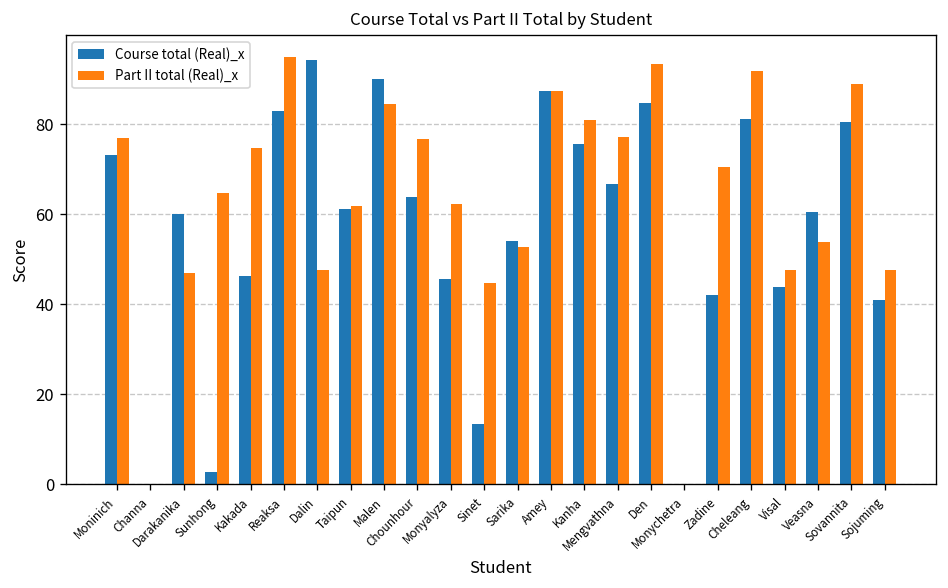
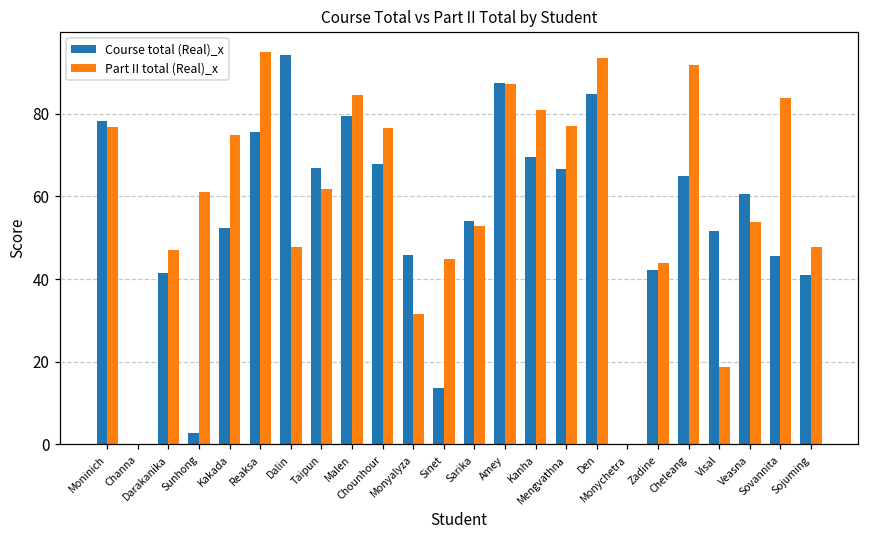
  {
    "Course total (Real)_x": {
-     "Moninich": 73,
+     "Moninich": 78,
      "Channa": 0,
-     "Darakanika": 60,
+     "Darakanika": 41,
      "Sunhong": 3,
-     "Kakada": 46,
-     "Reaksa": 83,
+     "Kakada": 52,
+     "Reaksa": 76,
      "Dalin": 94,
-     "Taipun": 61,
-     "Malen": 90,
-     "Chounhour": 64,
+     "Taipun": 67,
+     "Malen": 79,
+     "Chounhour": 68,
      "Monyalyza": 46,
      "Sinet": 14,
      "Sarika": 54,
      "Amey": 87,
-     "Kanha": 76,
+     "Kanha": 69,
      "Mengvathna": 67,
      "Den": 85,
      "Monychetra": 0,
      "Zadine": 42,
-     "Cheleang": 81,
-     "Visal": 44,
+     "Cheleang": 65,
+     "Visal": 52,
      "Veasna": 61,
-     "Sovannita": 80,
+     "Sovannita": 46,
      "Sojuming": 41
    },
    "Part II total (Real)_x": {
      "Moninich": 77,
      "Channa": 0,
      "Darakanika": 47,
-     "Sunhong": 65,
+     "Sunhong": 61,
      "Kakada": 75,
      "Reaksa": 95,
      "Dalin": 48,
      "Taipun": 62,
      "Malen": 85,
      "Chounhour": 77,
-     "Monyalyza": 62,
+     "Monyalyza": 32,
      "Sinet": 45,
      "Sarika": 53,
      "Amey": 87,
      "Kanha": 81,
      "Mengvathna": 77,
      "Den": 93,
      "Monychetra": 0,
-     "Zadine": 70,
+     "Zadine": 44,
      "Cheleang": 92,
-     "Visal": 48,
+     "Visal": 19,
      "Veasna": 54,
-     "Sovannita": 89,
+     "Sovannita": 84,
      "Sojuming": 48
    }
  }
